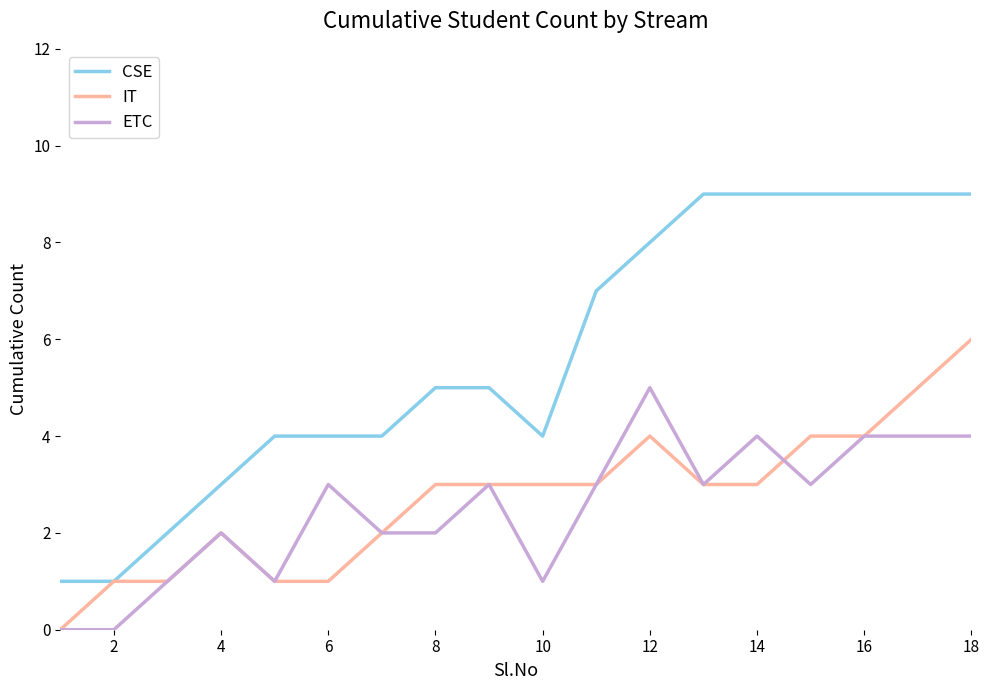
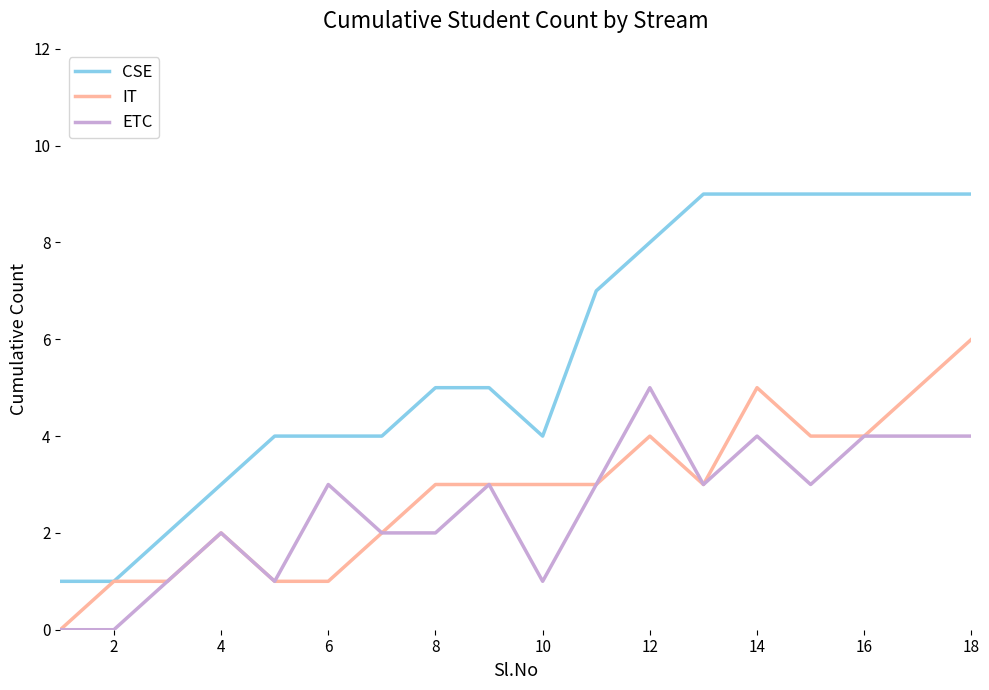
  {
    "CSE": {
      "4": 3,
      "6": 4,
      "8": 5,
      "10": 4,
      "12": 8,
      "14": 9,
      "16": 9,
      "18": 9
    },
    "IT": {
      "6": 1,
      "8": 3,
      "10": 3,
      "12": 4,
-     "14": 3,
+     "14": 5,
      "18": 6
    },
    "ETC": {
      "2": 0,
      "6": 3,
      "8": 2,
      "10": 1,
      "12": 5,
      "14": 4,
      "18": 4
    }
  }
